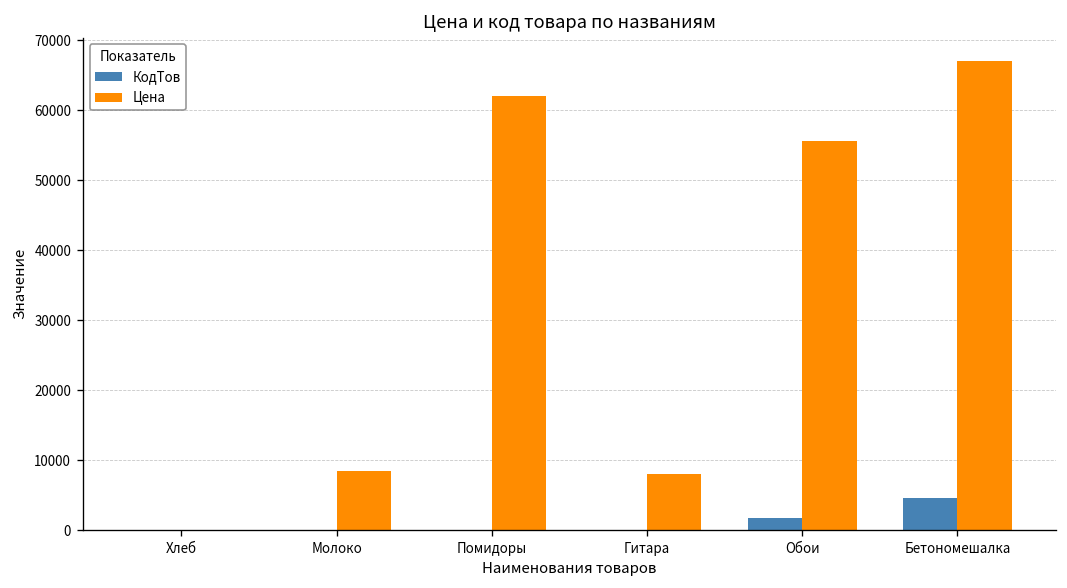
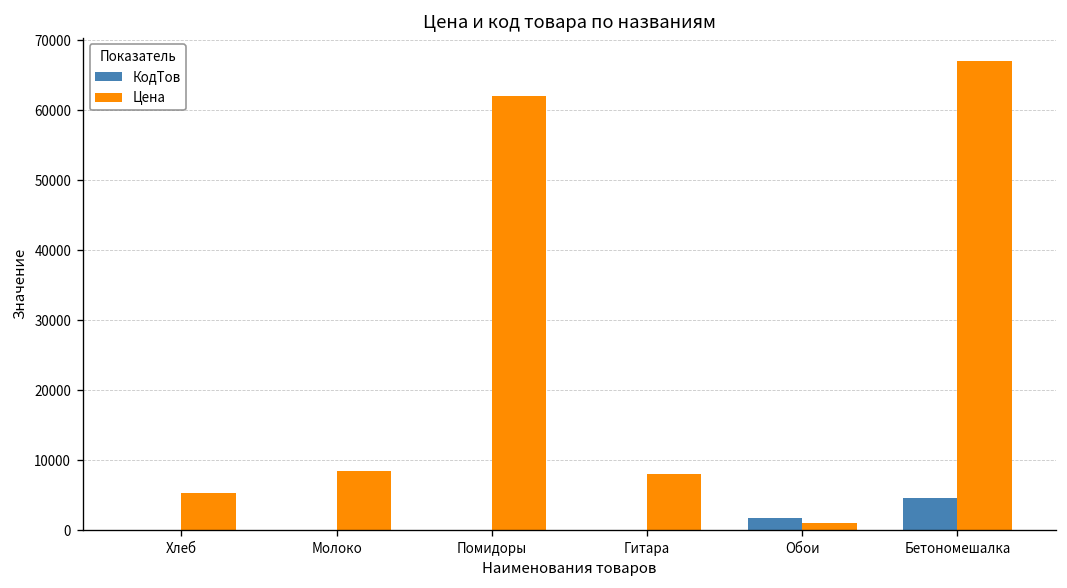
  {
    "КодТов": {
      "Обои": 2000,
      "Бетономешалка": 5000
    },
    "Цена": {
-     "Хлеб": 0,
+     "Хлеб": 5000,
      "Молоко": 8000,
      "Помидоры": 62000,
      "Гитара": 8000,
-     "Обои": 56000,
+     "Обои": 1000,
      "Бетономешалка": 67000
    }
  }
